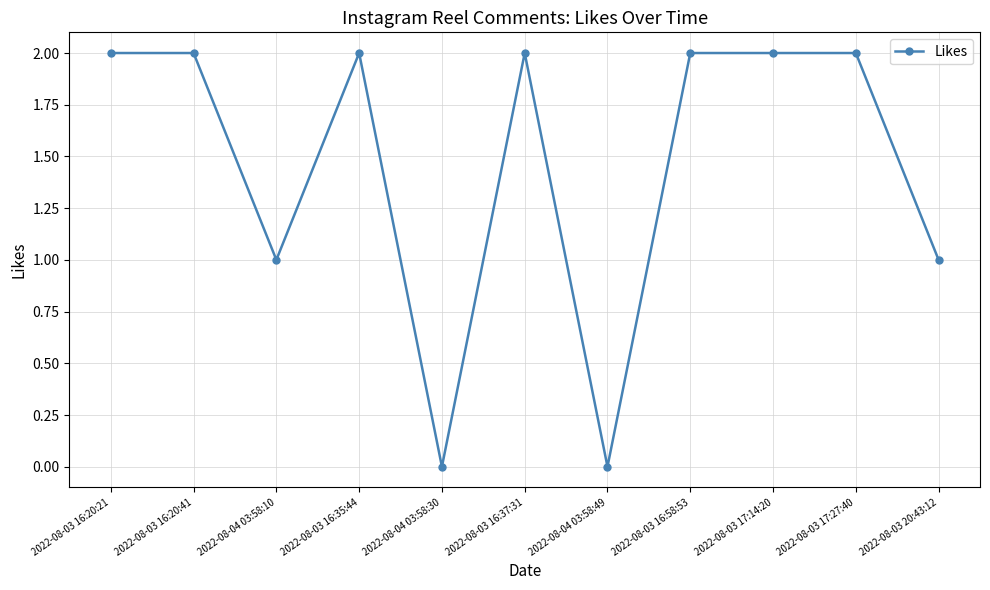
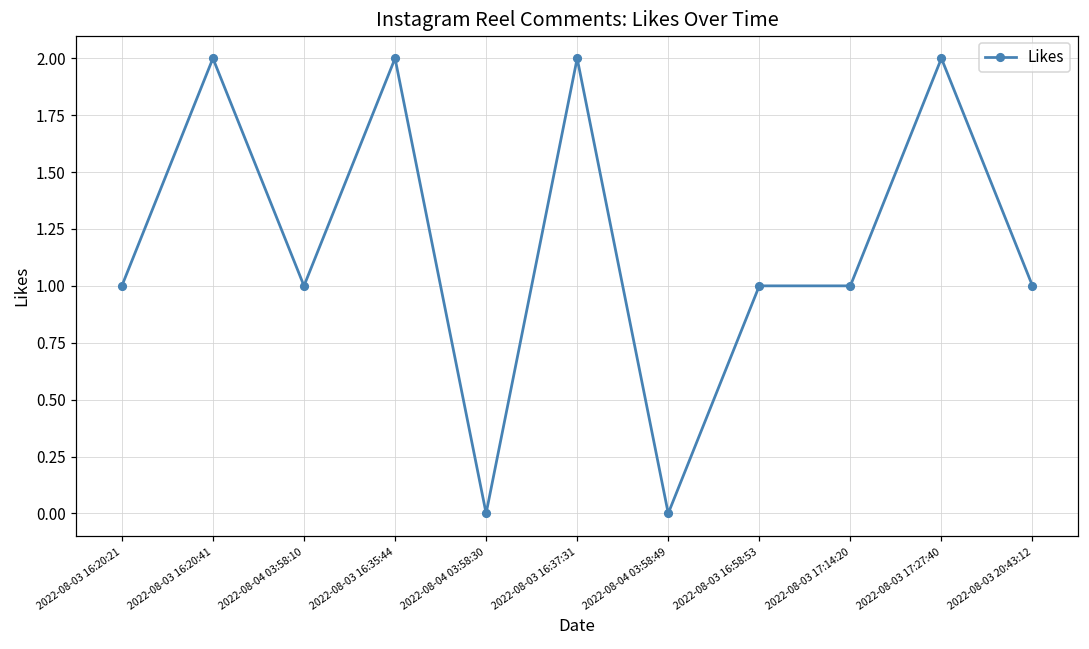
  {
-   "2022-08-03 16:20:21": 2,
+   "2022-08-03 16:20:21": 1,
    "2022-08-03 16:20:41": 2,
    "2022-08-04 03:58:10": 1,
    "2022-08-03 16:35:44": 2,
    "2022-08-04 03:58:30": 0,
    "2022-08-03 16:37:31": 2,
    "2022-08-04 03:58:49": 0,
-   "2022-08-03 16:58:53": 2,
-   "2022-08-03 17:14:20": 2,
+   "2022-08-03 16:58:53": 1,
+   "2022-08-03 17:14:20": 1,
    "2022-08-03 17:27:40": 2,
    "2022-08-03 20:43:12": 1
  }
